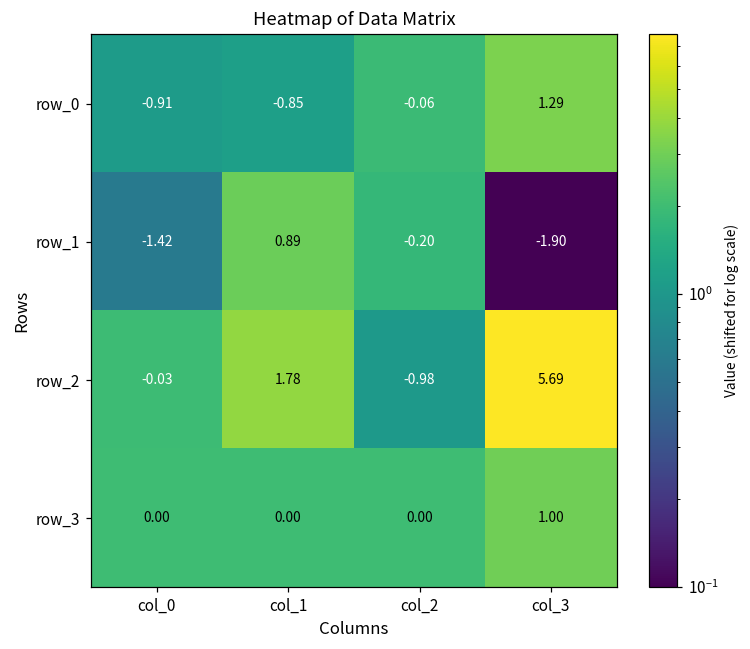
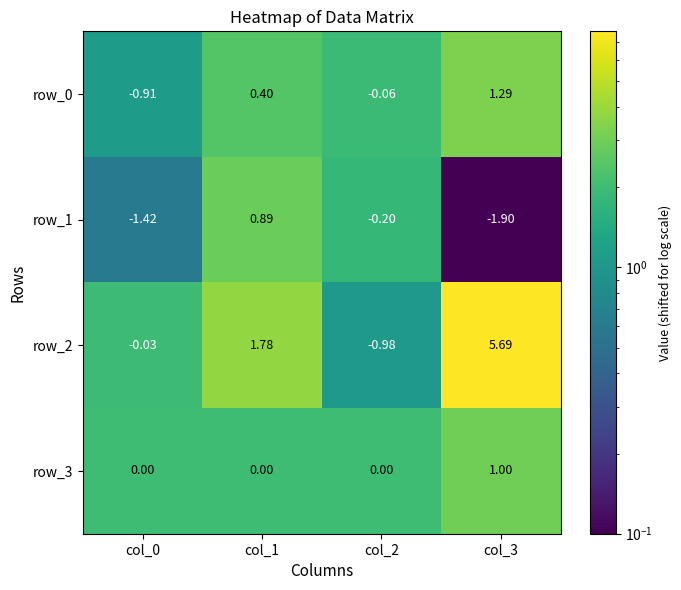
  {
    "row_0": {
      "col_0": -0.91,
-     "col_1": -0.85,
+     "col_1": 0.40,
      "col_2": -0.06,
      "col_3": 1.29
    },
    "row_1": {
      "col_0": -1.42,
      "col_1": 0.89,
      "col_2": -0.20,
      "col_3": -1.90
    },
    "row_2": {
      "col_0": -0.03,
      "col_1": 1.78,
      "col_2": -0.98,
      "col_3": 5.69
    },
    "row_3": {
      "col_0": 0.00,
      "col_1": 0.00,
      "col_2": 0.00,
      "col_3": 1.00
    }
  }
